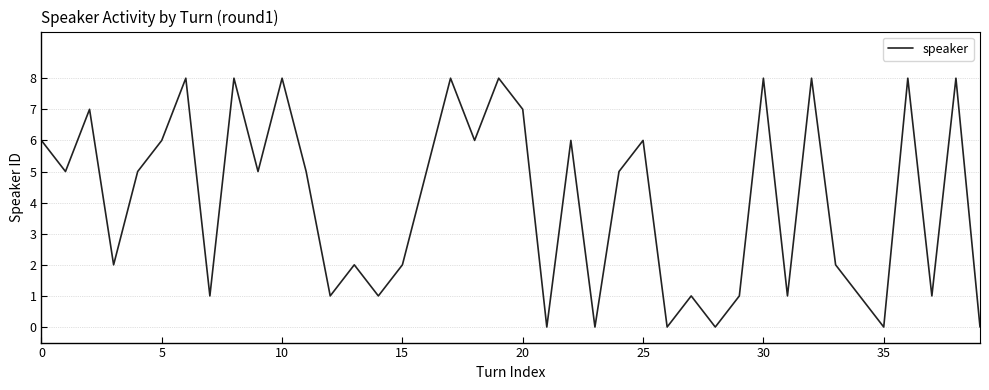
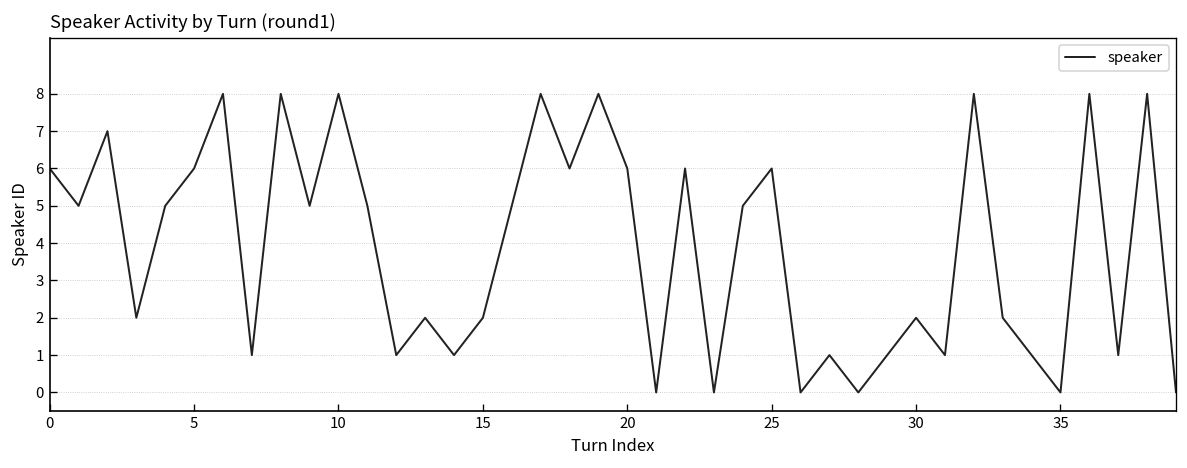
  {
    "0": 6,
    "5": 6,
    "10": 8,
    "15": 2,
-   "20": 7,
+   "20": 6,
    "25": 6,
-   "30": 8,
+   "30": 2,
    "35": 0
  }
